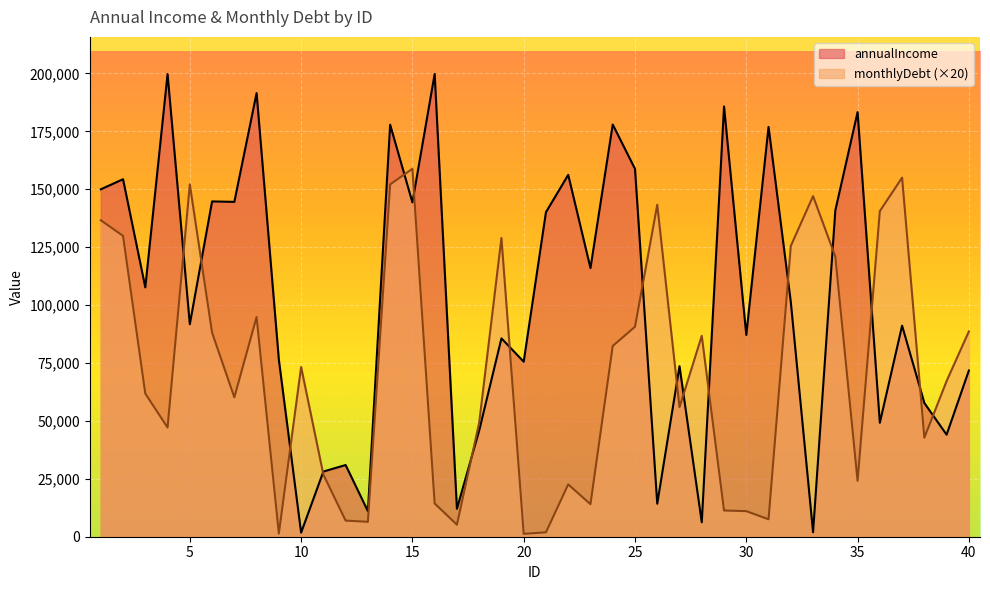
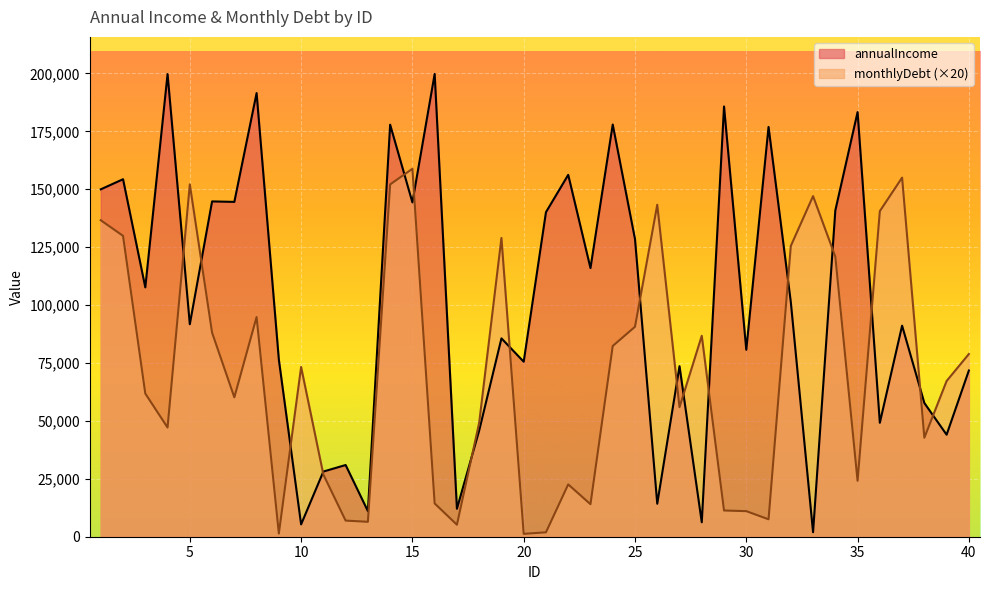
  {
    "annualIncome": {
      "5": "92,000",
-     "10": "2,000",
+     "10": "5,000",
      "15": "144,000",
      "20": "76,000",
-     "25": "159,000",
-     "30": "87,000",
+     "25": "128,000",
+     "30": "81,000",
      "35": "183,000",
      "40": "72,000"
    },
    "monthlyDebt (×20)": {
      "5": "152,000",
      "10": "73,000",
      "15": "159,000",
      "20": "1,000",
      "25": "91,000",
      "30": "11,000",
      "35": "24,000",
-     "40": "89,000"
+     "40": "79,000"
    }
  }
